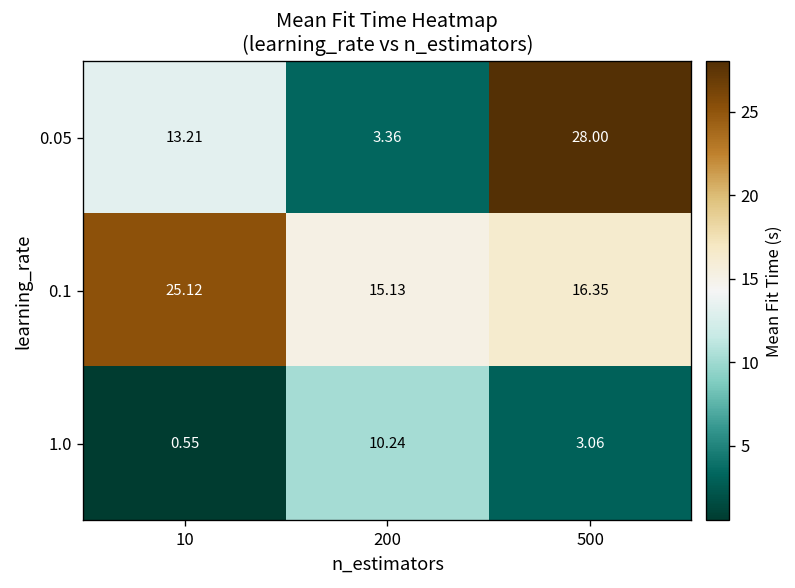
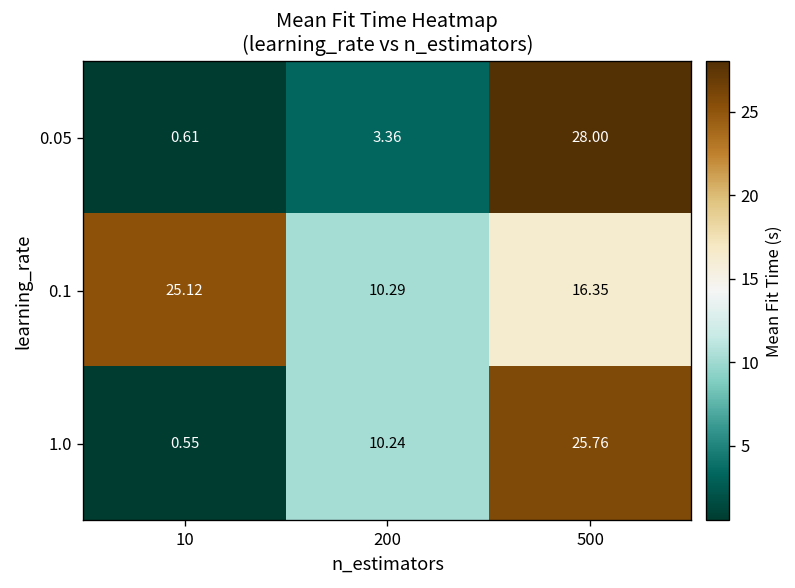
  {
    "0.05": {
-     "10": 13.21,
+     "10": 0.61,
      "200": 3.36,
      "500": 28.00
    },
    "0.1": {
      "10": 25.12,
-     "200": 15.13,
+     "200": 10.29,
      "500": 16.35
    },
    "1.0": {
      "10": 0.55,
      "200": 10.24,
-     "500": 3.06
+     "500": 25.76
    }
  }
